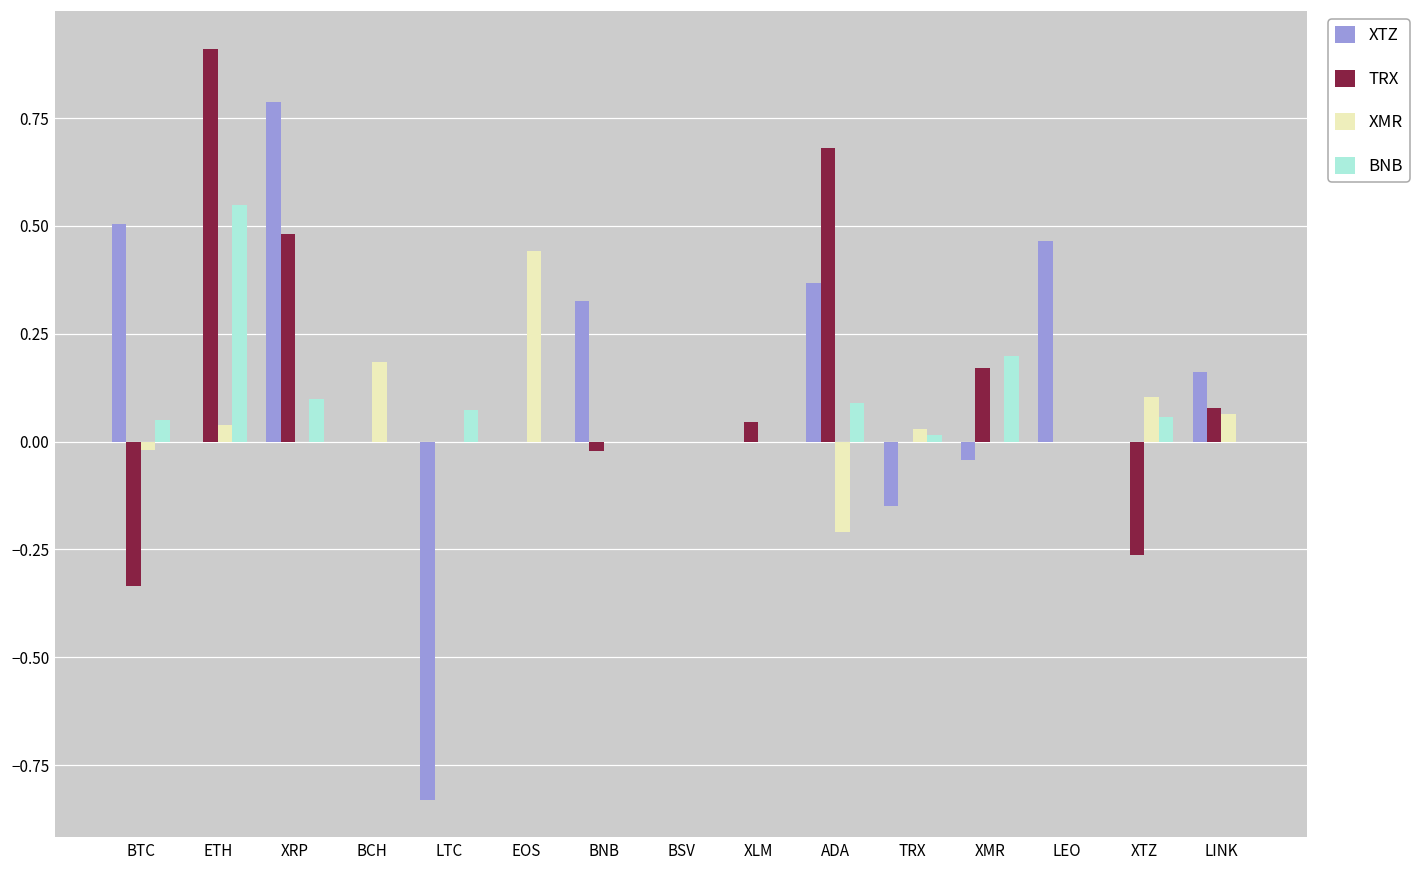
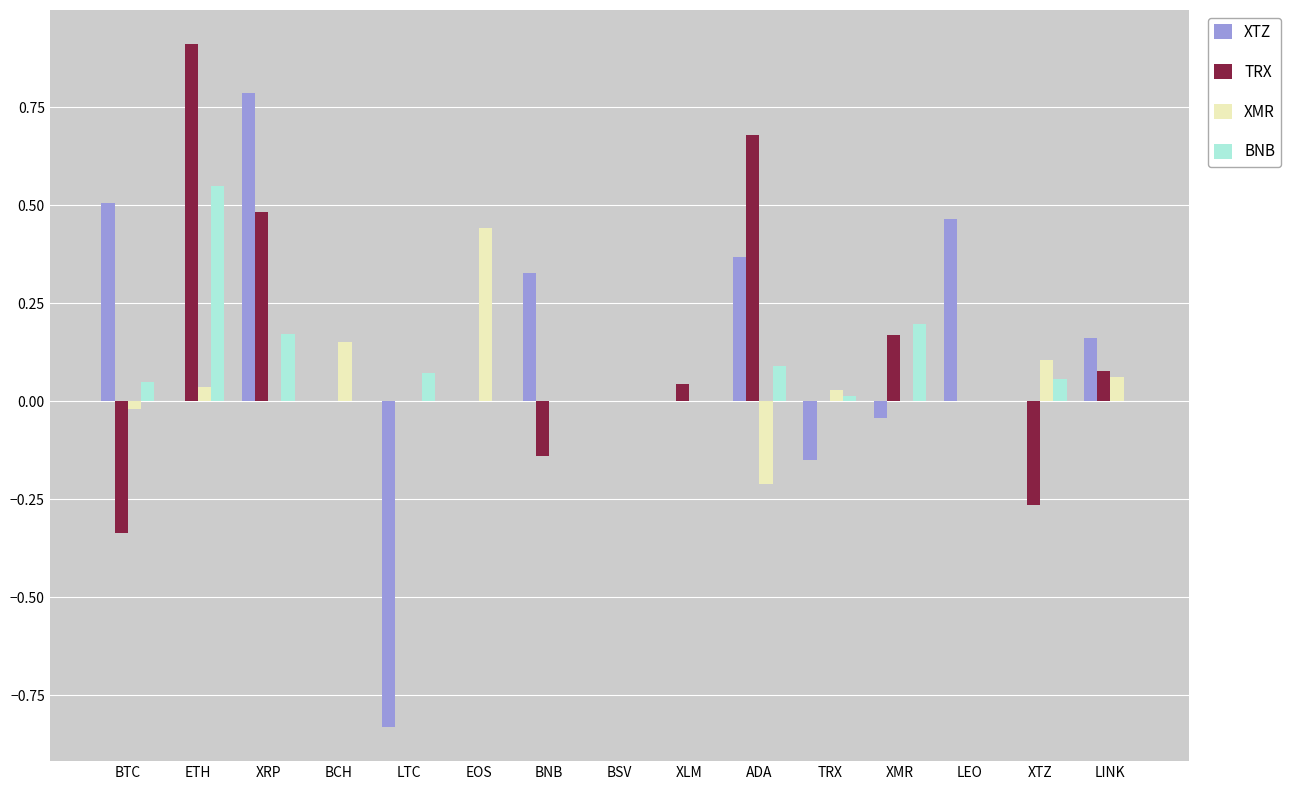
  {
    "XTZ": {
      "BTC": 0.51,
      "ETH": 0.00,
      "XRP": 0.79,
      "BCH": 0.00,
      "LTC": -0.83,
      "EOS": 0.00,
      "BNB": 0.33,
      "BSV": 0.00,
      "XLM": 0.00,
      "ADA": 0.37,
      "TRX": -0.15,
      "XMR": -0.04,
      "LEO": 0.47,
      "XTZ": 0.00,
      "LINK": 0.16
    },
    "TRX": {
      "BTC": -0.33,
      "ETH": 0.91,
      "XRP": 0.48,
      "BCH": 0.00,
      "LTC": 0.00,
      "EOS": 0.00,
-     "BNB": -0.02,
+     "BNB": -0.14,
      "BSV": 0.00,
      "XLM": 0.05,
      "ADA": 0.68,
      "TRX": 0.00,
      "XMR": 0.17,
      "LEO": 0.00,
      "XTZ": -0.26,
      "LINK": 0.08
    },
    "XMR": {
      "BTC": -0.02,
      "ETH": 0.04,
      "XRP": 0.00,
-     "BCH": 0.18,
+     "BCH": 0.15,
      "LTC": 0.00,
      "EOS": 0.44,
      "BNB": 0.00,
      "BSV": 0.00,
      "XLM": 0.00,
      "ADA": -0.21,
      "TRX": 0.03,
      "XMR": 0.00,
      "LEO": 0.00,
      "XTZ": 0.10,
      "LINK": 0.06
    },
    "BNB": {
      "BTC": 0.05,
      "ETH": 0.55,
-     "XRP": 0.10,
+     "XRP": 0.17,
      "BCH": 0.00,
      "LTC": 0.07,
      "EOS": 0.00,
      "BNB": 0.00,
      "BSV": 0.00,
      "XLM": 0.00,
      "ADA": 0.09,
      "TRX": 0.01,
      "XMR": 0.20,
      "LEO": 0.00,
      "XTZ": 0.06,
      "LINK": 0.00
    }
  }
